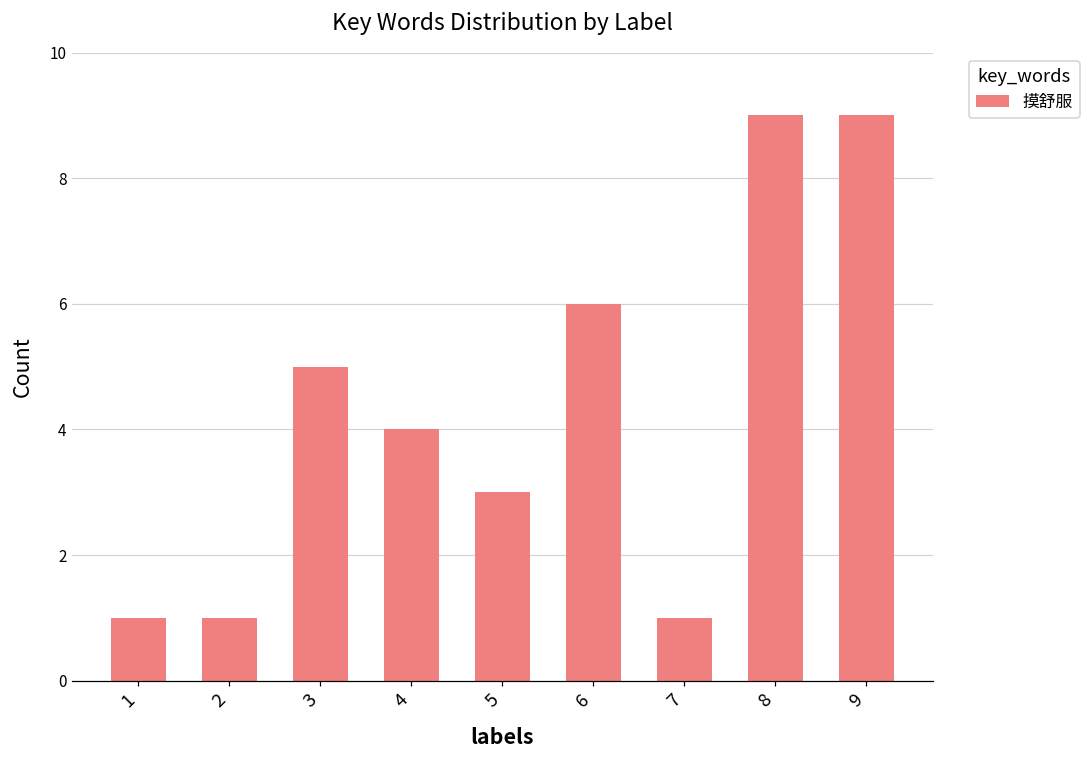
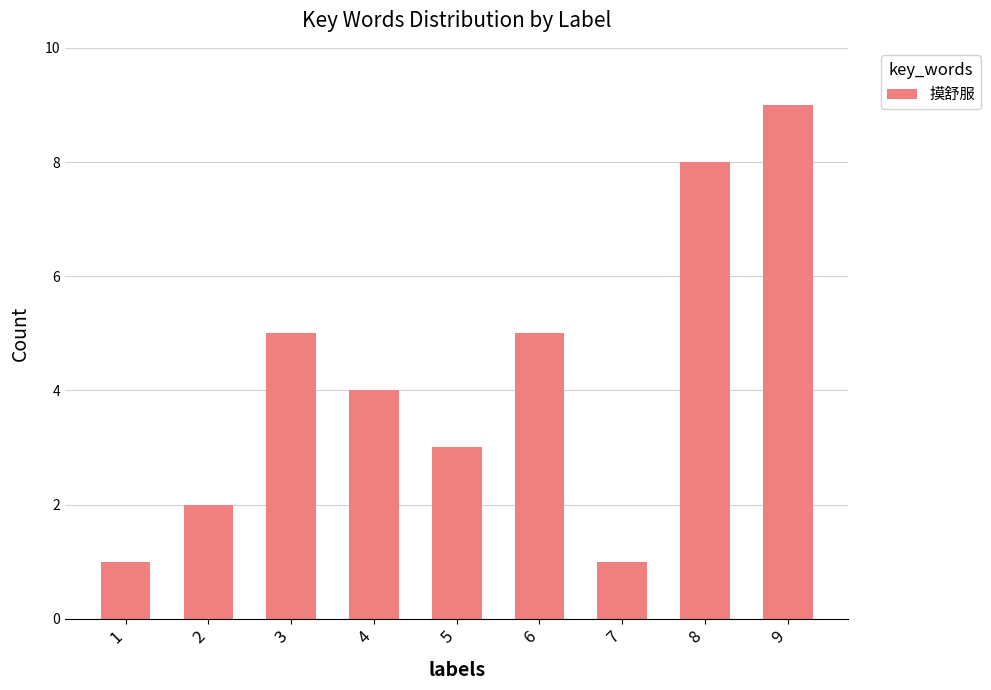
  {
    "1": 1,
-   "2": 1,
+   "2": 2,
    "3": 5,
    "4": 4,
    "5": 3,
-   "6": 6,
+   "6": 5,
    "7": 1,
-   "8": 9,
+   "8": 8,
    "9": 9
  }
